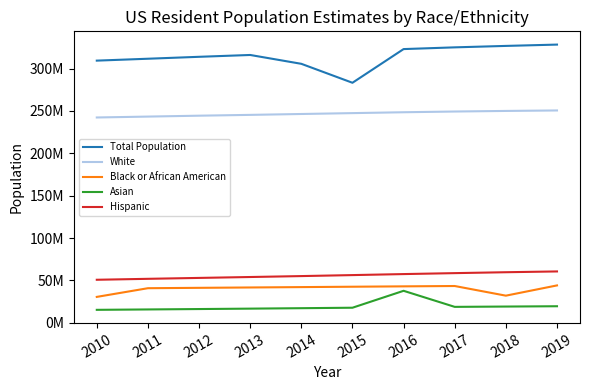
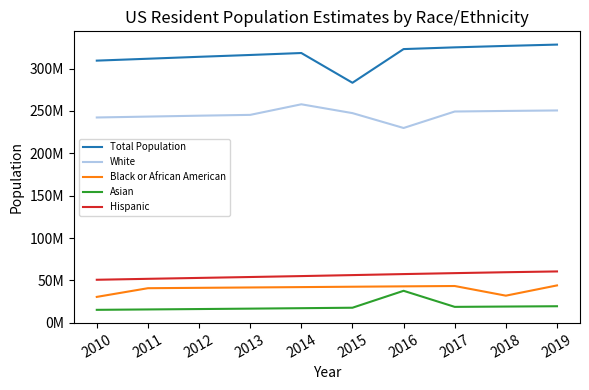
  {
    "Total Population": {
      "2010": 310000000,
      "2011": 310000000,
      "2012": 310000000,
      "2013": 320000000,
-     "2014": 310000000,
+     "2014": 320000000,
      "2015": 280000000,
      "2016": 320000000,
      "2017": 320000000,
      "2018": 330000000,
      "2019": 330000000
    },
    "White": {
      "2010": 240000000,
      "2011": 240000000,
      "2012": 240000000,
      "2013": 250000000,
-     "2014": 250000000,
+     "2014": 260000000,
      "2015": 250000000,
-     "2016": 250000000,
+     "2016": 230000000,
      "2017": 250000000,
      "2018": 250000000,
      "2019": 250000000
    },
    "Black or African American": {
      "2010": 30000000,
      "2011": 40000000,
      "2012": 40000000,
      "2013": 40000000,
      "2014": 40000000,
      "2015": 40000000,
      "2016": 40000000,
      "2017": 40000000,
      "2018": 30000000,
      "2019": 40000000
    },
    "Asian": {
      "2010": 20000000,
      "2011": 20000000,
      "2012": 20000000,
      "2013": 20000000,
      "2014": 20000000,
      "2015": 20000000,
      "2016": 40000000,
      "2017": 20000000,
      "2018": 20000000,
      "2019": 20000000
    },
    "Hispanic": {
      "2010": 50000000,
      "2011": 50000000,
      "2012": 50000000,
      "2013": 50000000,
      "2014": 60000000,
      "2015": 60000000,
      "2016": 60000000,
      "2017": 60000000,
      "2018": 60000000,
      "2019": 60000000
    }
  }
